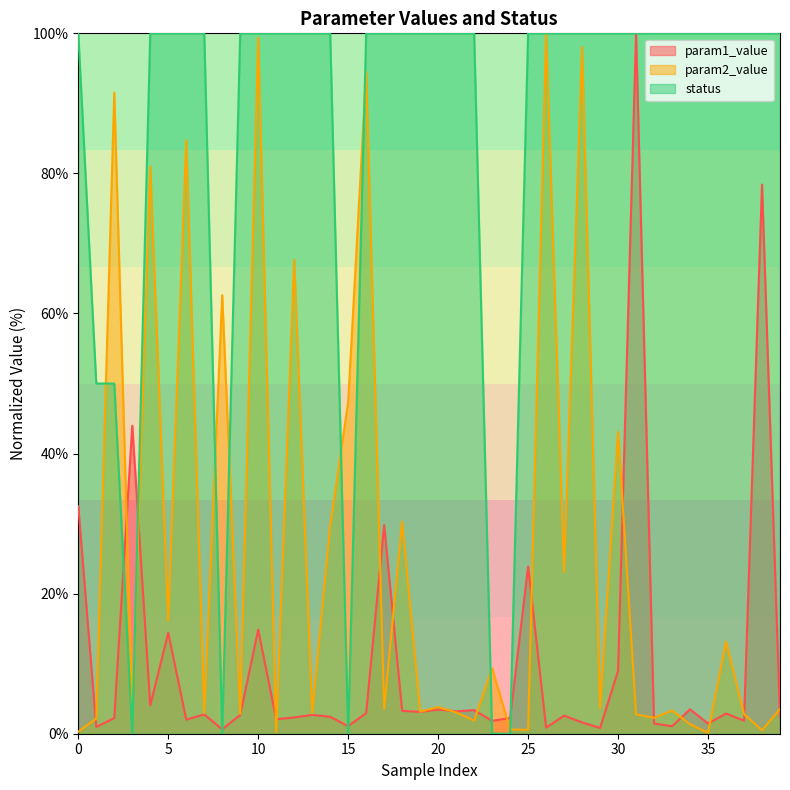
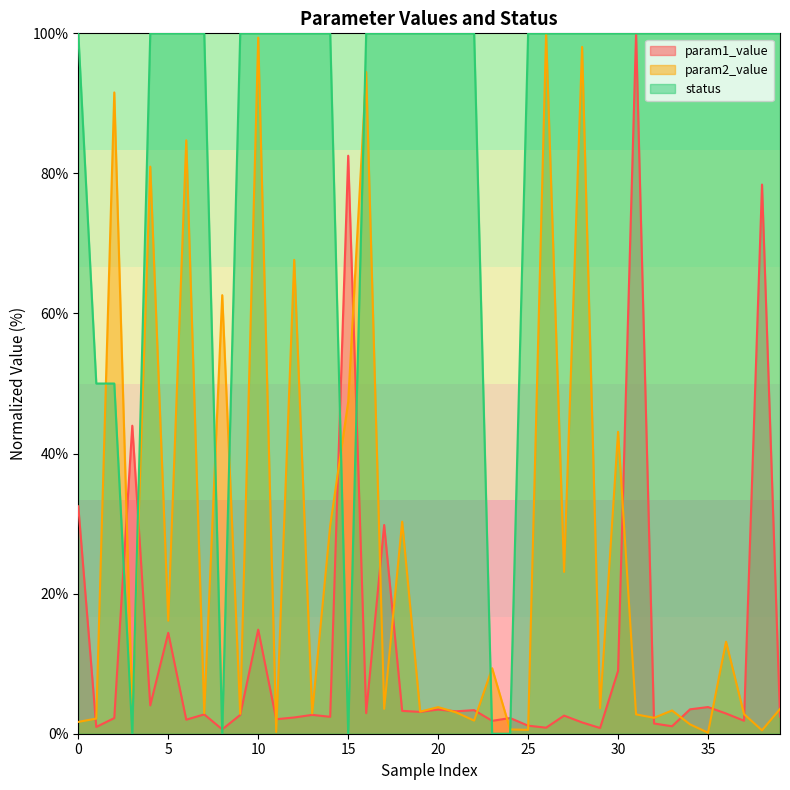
  {
    "param1_value": {
      "0": "32%",
      "5": "14%",
      "10": "15%",
-     "15": "1%",
-     "25": "24%",
+     "15": "83%",
+     "25": "1%",
      "30": "9%",
-     "35": "1%"
+     "35": "4%"
    },
    "param2_value": {
-     "0": "0%",
+     "0": "2%",
      "5": "16%",
      "10": "99%",
      "15": "47%",
      "25": "1%",
      "30": "43%",
      "35": "0%"
    },
    "status": {
      "0": "100%",
      "5": "100%",
      "10": "100%",
      "15": "0%",
      "20": "100%",
      "25": "100%",
      "30": "100%",
      "35": "100%"
    }
  }
